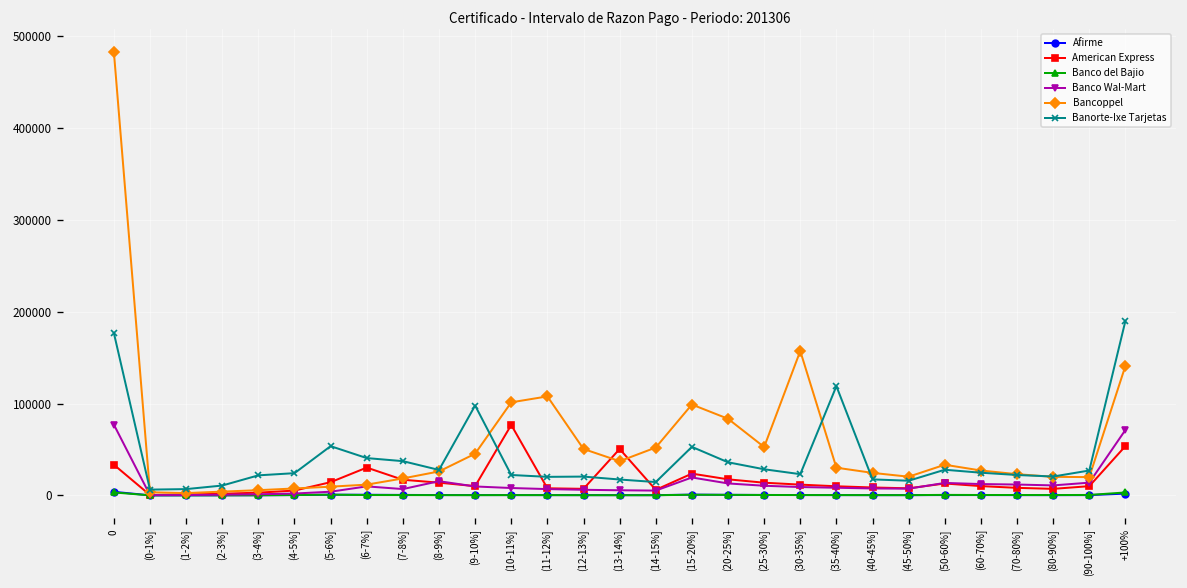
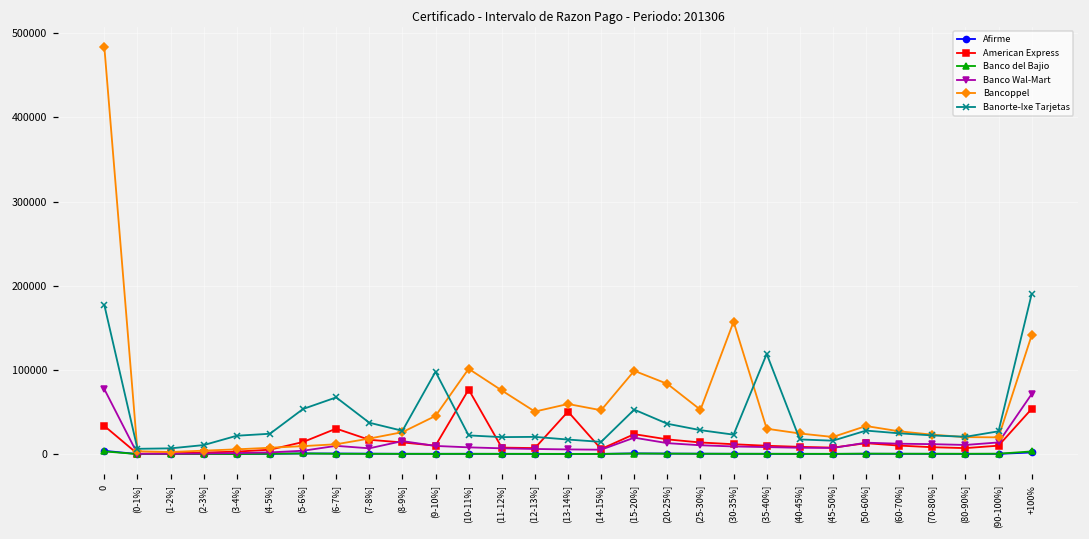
  {
    "American Express": {
      "0": 30000,
      "(5-6%]": 10000,
      "(6-7%]": 30000,
      "(10-11%]": 80000,
      "(13-14%]": 50000,
      "(15-20%]": 20000,
      "(20-25%]": 20000,
      "(70-80%]": 10000,
      "(80-90%]": 10000,
      "(90-100%]": 10000,
      "+100%": 50000
    },
    "Banco Wal-Mart": {
      "0": 80000,
      "(7-8%]": 10000,
      "(10-11%]": 10000,
      "(13-14%]": 10000,
      "(15-20%]": 20000,
      "(20-25%]": 10000,
      "(70-80%]": 10000,
      "(80-90%]": 10000,
      "(90-100%]": 10000,
      "+100%": 70000
    },
    "Bancoppel": {
      "0": 480000,
      "(5-6%]": 10000,
      "(9-10%]": 50000,
      "(10-11%]": 100000,
-     "(11-12%]": 110000,
+     "(11-12%]": 80000,
      "(12-13%]": 50000,
-     "(13-14%]": 40000,
+     "(13-14%]": 60000,
      "(14-15%]": 50000,
      "(15-20%]": 100000,
      "(20-25%]": 80000,
      "(25-30%]": 50000,
      "(30-35%]": 160000,
      "(35-40%]": 30000,
      "(40-45%]": 20000,
      "(45-50%]": 20000,
      "(50-60%]": 30000,
      "(90-100%]": 20000,
      "+100%": 140000
    },
    "Banorte-Ixe Tarjetas": {
      "0": 180000,
      "(1-2%]": 10000,
      "(2-3%]": 10000,
      "(3-4%]": 20000,
      "(4-5%]": 20000,
      "(5-6%]": 50000,
-     "(6-7%]": 40000,
+     "(6-7%]": 70000,
      "(7-8%]": 40000,
      "(9-10%]": 100000,
      "(10-11%]": 20000,
      "(11-12%]": 20000,
      "(12-13%]": 20000,
      "(13-14%]": 20000,
      "(14-15%]": 10000,
      "(15-20%]": 50000,
      "(20-25%]": 40000,
      "(25-30%]": 30000,
      "(30-35%]": 20000,
      "(35-40%]": 120000,
      "(40-45%]": 20000,
      "(45-50%]": 20000,
      "(50-60%]": 30000,
      "(90-100%]": 30000,
      "+100%": 190000
    }
  }
